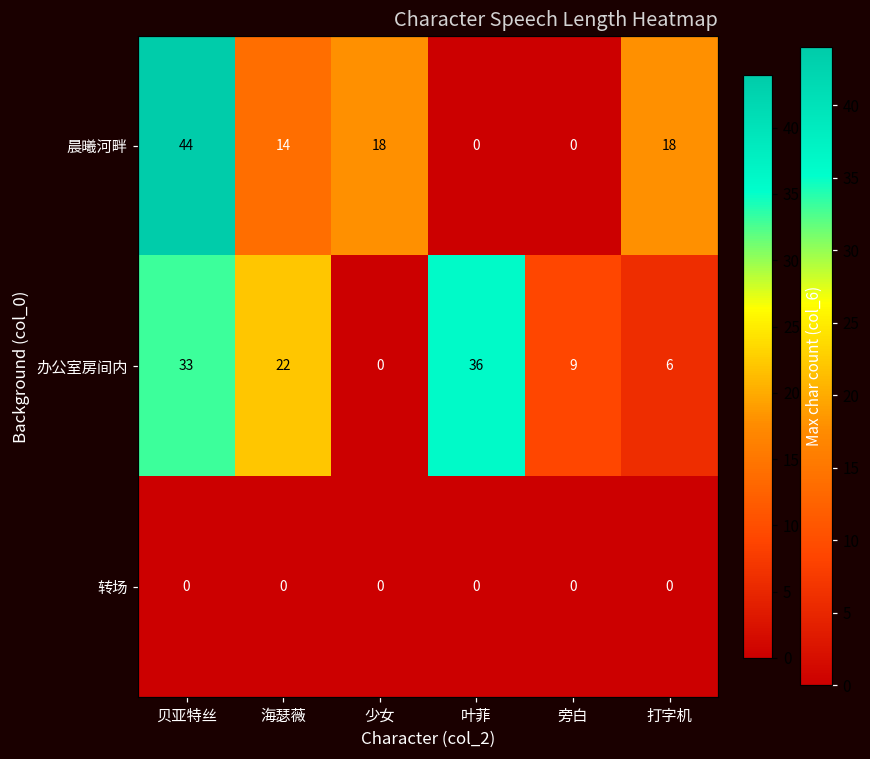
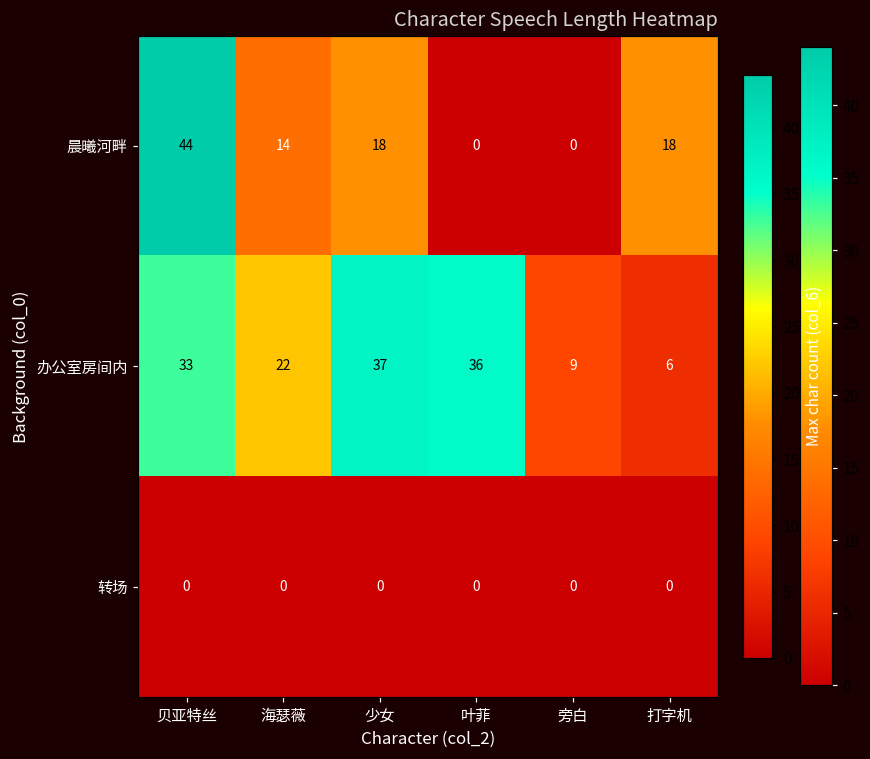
  {
    "晨曦河畔": {
      "贝亚特丝": 44,
      "海瑟薇": 14,
      "少女": 18,
      "叶菲": 0,
      "旁白": 0,
      "打字机": 18
    },
    "办公室房间内": {
      "贝亚特丝": 33,
      "海瑟薇": 22,
-     "少女": 0,
+     "少女": 37,
      "叶菲": 36,
      "旁白": 9,
      "打字机": 6
    },
    "转场": {
      "贝亚特丝": 0,
      "海瑟薇": 0,
      "少女": 0,
      "叶菲": 0,
      "旁白": 0,
      "打字机": 0
    }
  }
